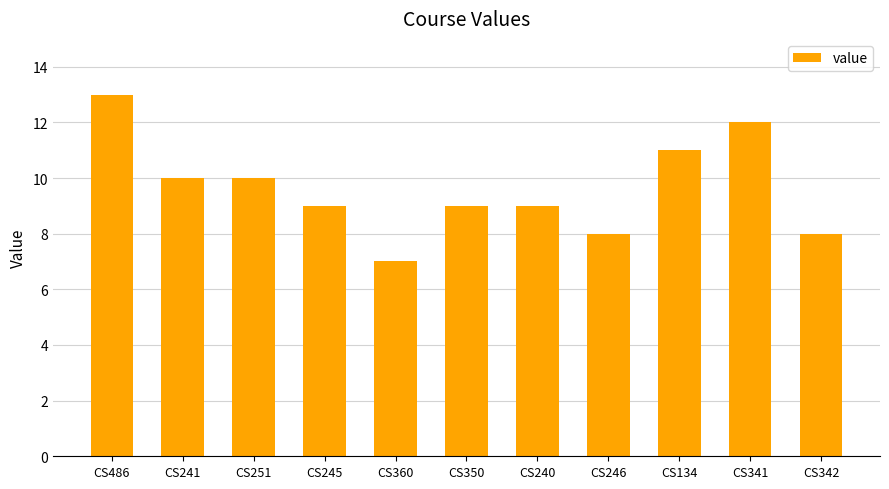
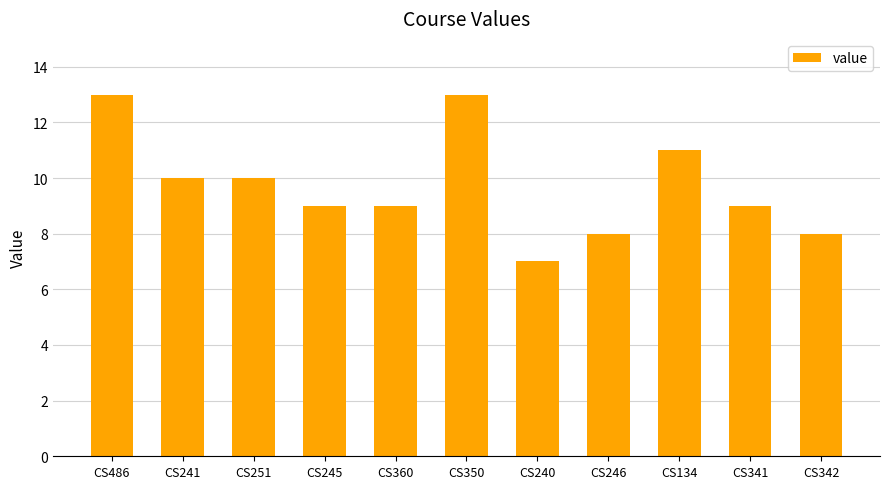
  {
    "CS486": 13,
    "CS241": 10,
    "CS251": 10,
    "CS245": 9,
-   "CS360": 7,
-   "CS350": 9,
-   "CS240": 9,
+   "CS360": 9,
+   "CS350": 13,
+   "CS240": 7,
    "CS246": 8,
    "CS134": 11,
-   "CS341": 12,
+   "CS341": 9,
    "CS342": 8
  }
